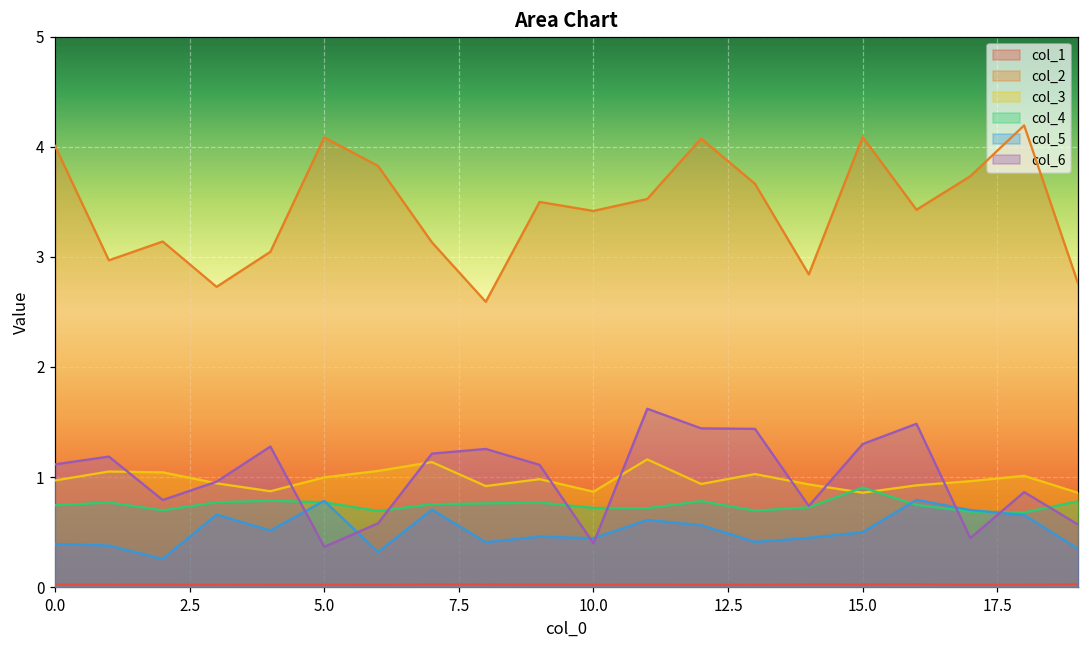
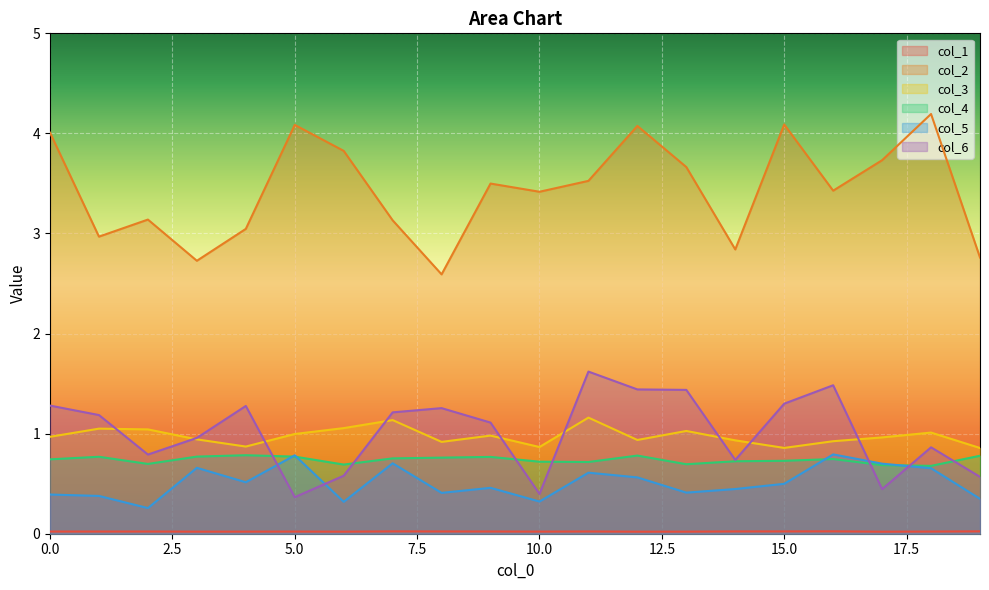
  {
    "col_4": {
      "0.0": 0.74,
      "10.0": 0.72,
-     "15.0": 0.90
+     "15.0": 0.73
    },
    "col_5": {
      "0.0": 0.39,
-     "10.0": 0.44,
+     "10.0": 0.32,
      "15.0": 0.50
    },
    "col_6": {
-     "0.0": 1.11,
+     "0.0": 1.28,
      "5.0": 0.37,
      "10.0": 0.40,
      "15.0": 1.30
    }
  }
